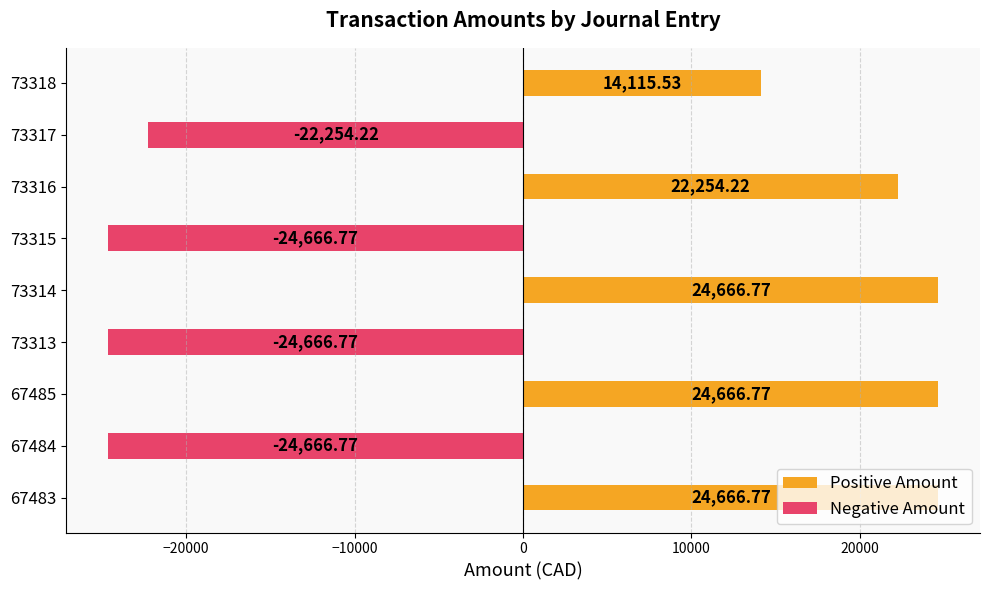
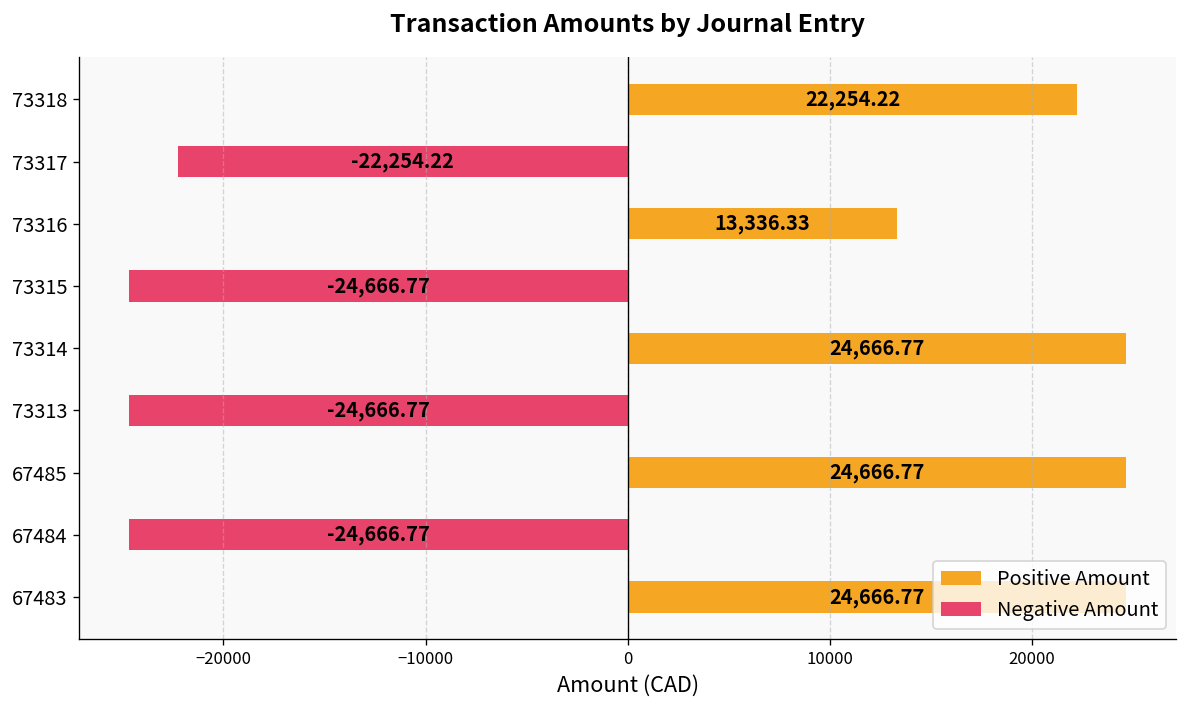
  {
-   "73318": "14,115.53",
+   "73318": "22,254.22",
    "73317": "-22,254.22",
-   "73316": "22,254.22",
+   "73316": "13,336.33",
    "73315": "-24,666.77",
    "73314": "24,666.77",
    "73313": "-24,666.77",
    "67485": "24,666.77",
    "67484": "-24,666.77"
  }
